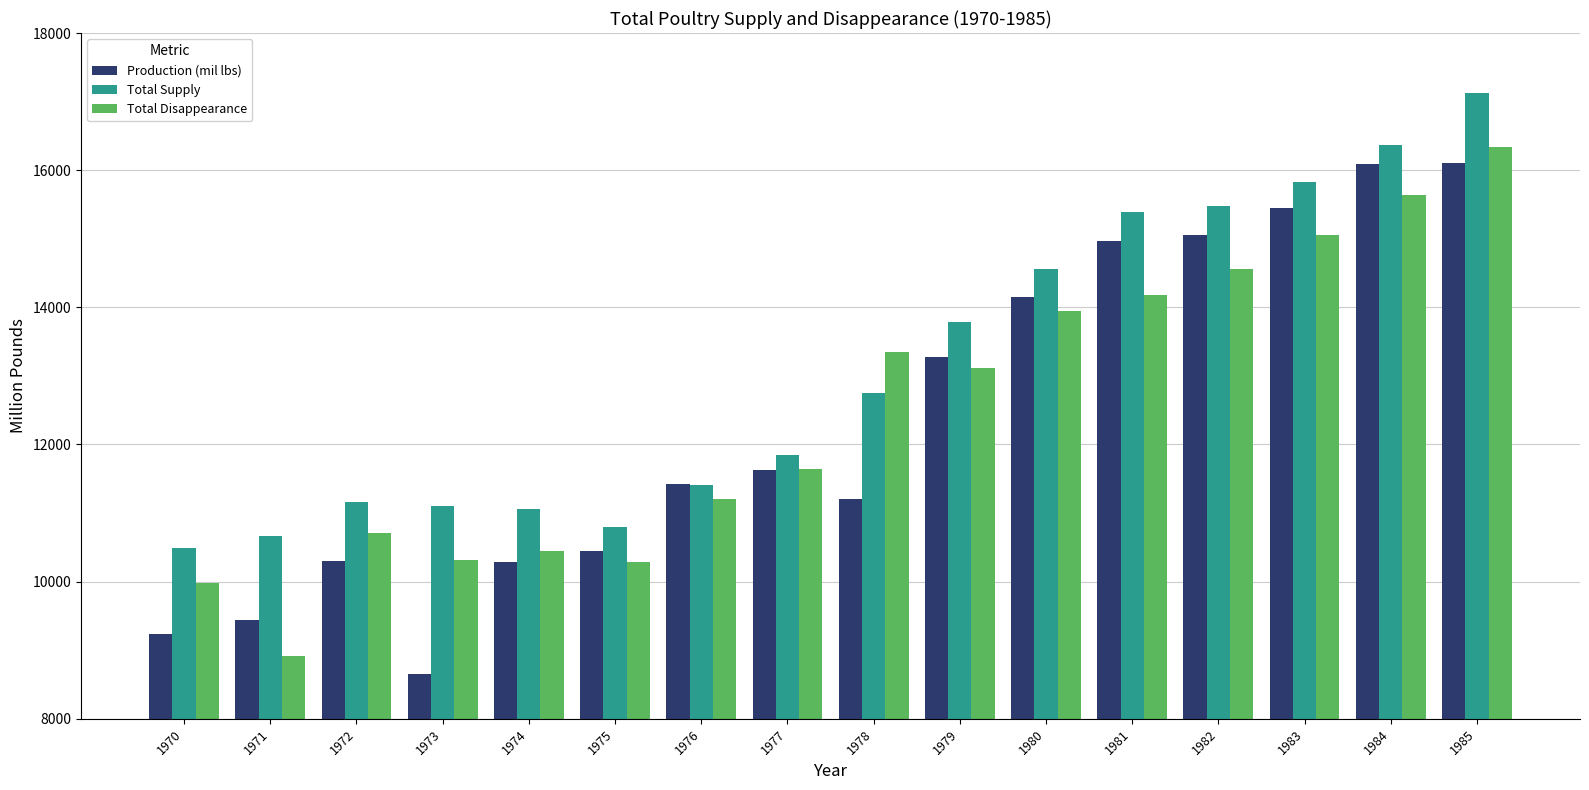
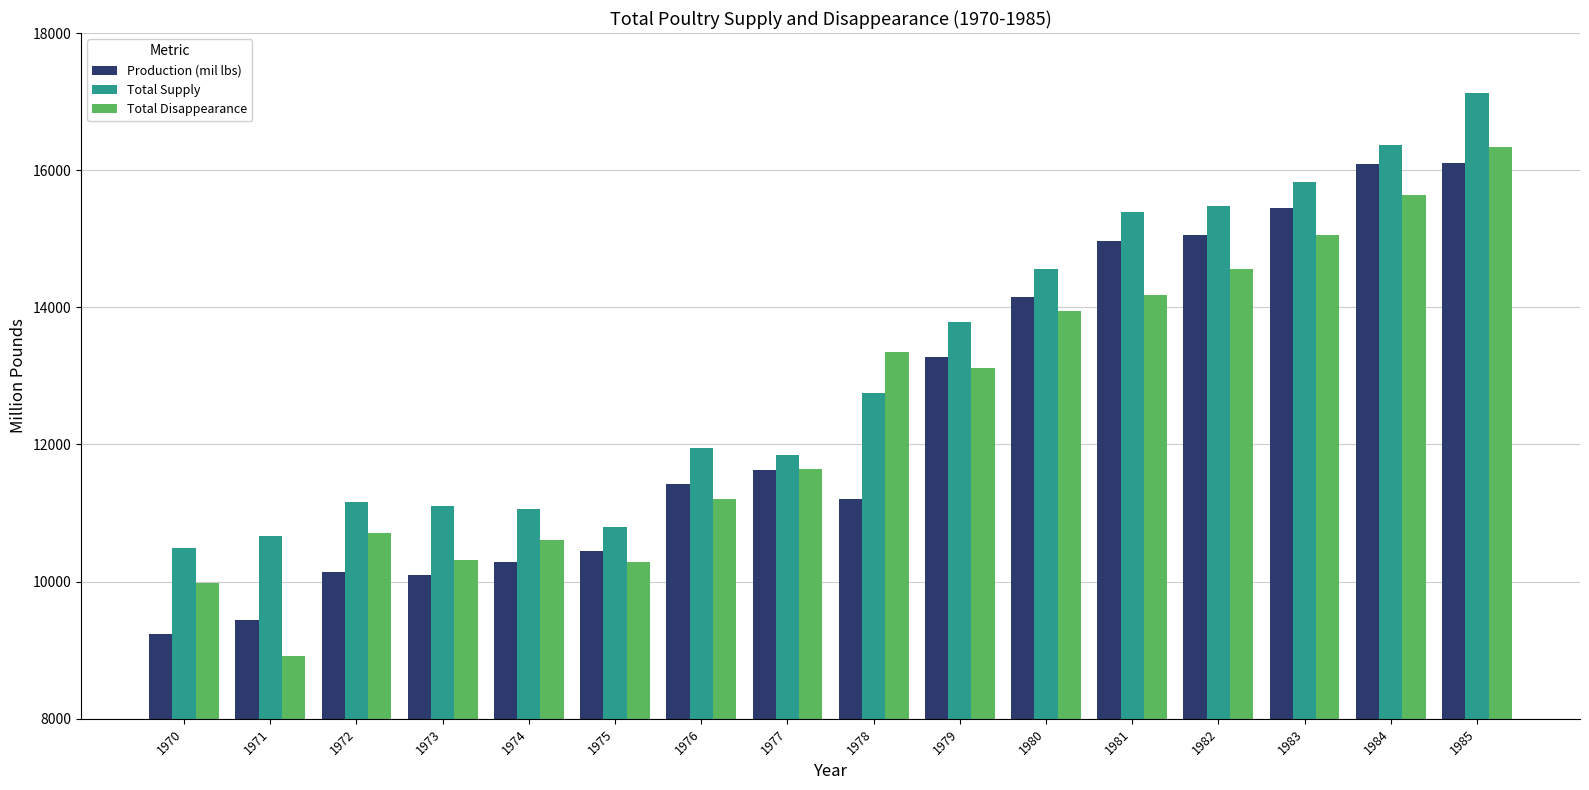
  {
    "Production (mil lbs)": {
      "1970": 9200,
      "1971": 9400,
-     "1972": 10300,
-     "1973": 8700,
+     "1972": 10100,
+     "1973": 10100,
      "1974": 10300,
      "1975": 10500,
      "1976": 11400,
      "1977": 11600,
      "1978": 11200,
      "1979": 13300,
      "1980": 14200,
      "1981": 15000,
      "1982": 15100,
      "1983": 15500,
      "1984": 16100,
      "1985": 16100
    },
    "Total Supply": {
      "1970": 10500,
      "1971": 10700,
      "1972": 11200,
      "1973": 11100,
      "1974": 11100,
      "1975": 10800,
-     "1976": 11400,
+     "1976": 12000,
      "1977": 11900,
      "1978": 12800,
      "1979": 13800,
      "1980": 14600,
      "1981": 15400,
      "1982": 15500,
      "1983": 15800,
      "1984": 16400,
      "1985": 17100
    },
    "Total Disappearance": {
      "1970": 10000,
      "1971": 8900,
      "1972": 10700,
      "1973": 10300,
-     "1974": 10400,
+     "1974": 10600,
      "1975": 10300,
      "1976": 11200,
      "1977": 11600,
      "1978": 13300,
      "1979": 13100,
      "1980": 13900,
      "1981": 14200,
      "1982": 14600,
      "1983": 15100,
      "1984": 15600,
      "1985": 16300
    }
  }
